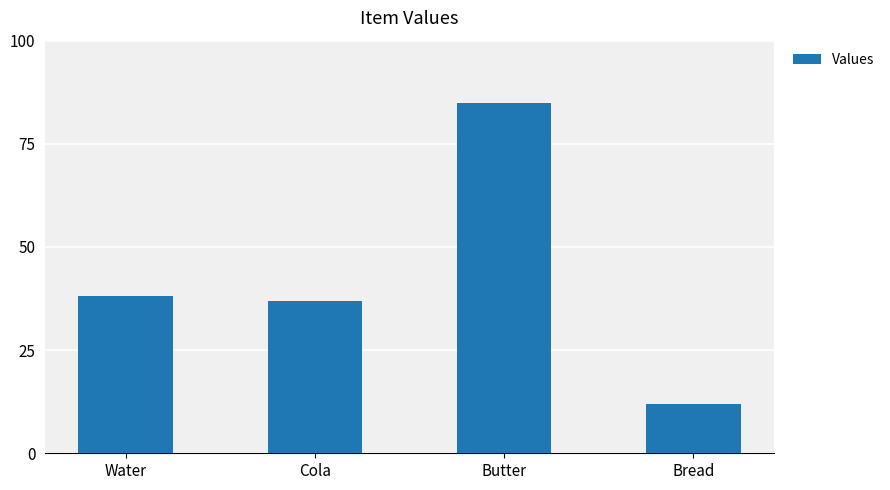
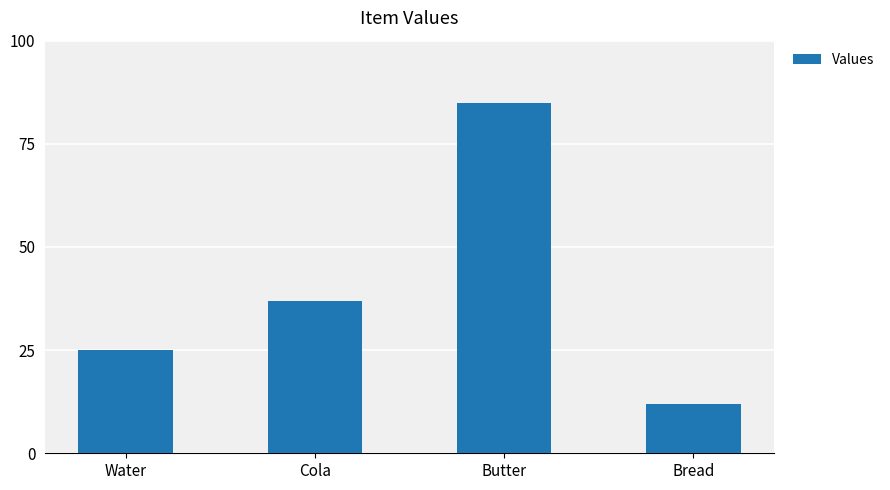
  {
-   "Water": 38,
+   "Water": 25,
    "Cola": 37,
    "Butter": 85,
    "Bread": 12
  }
